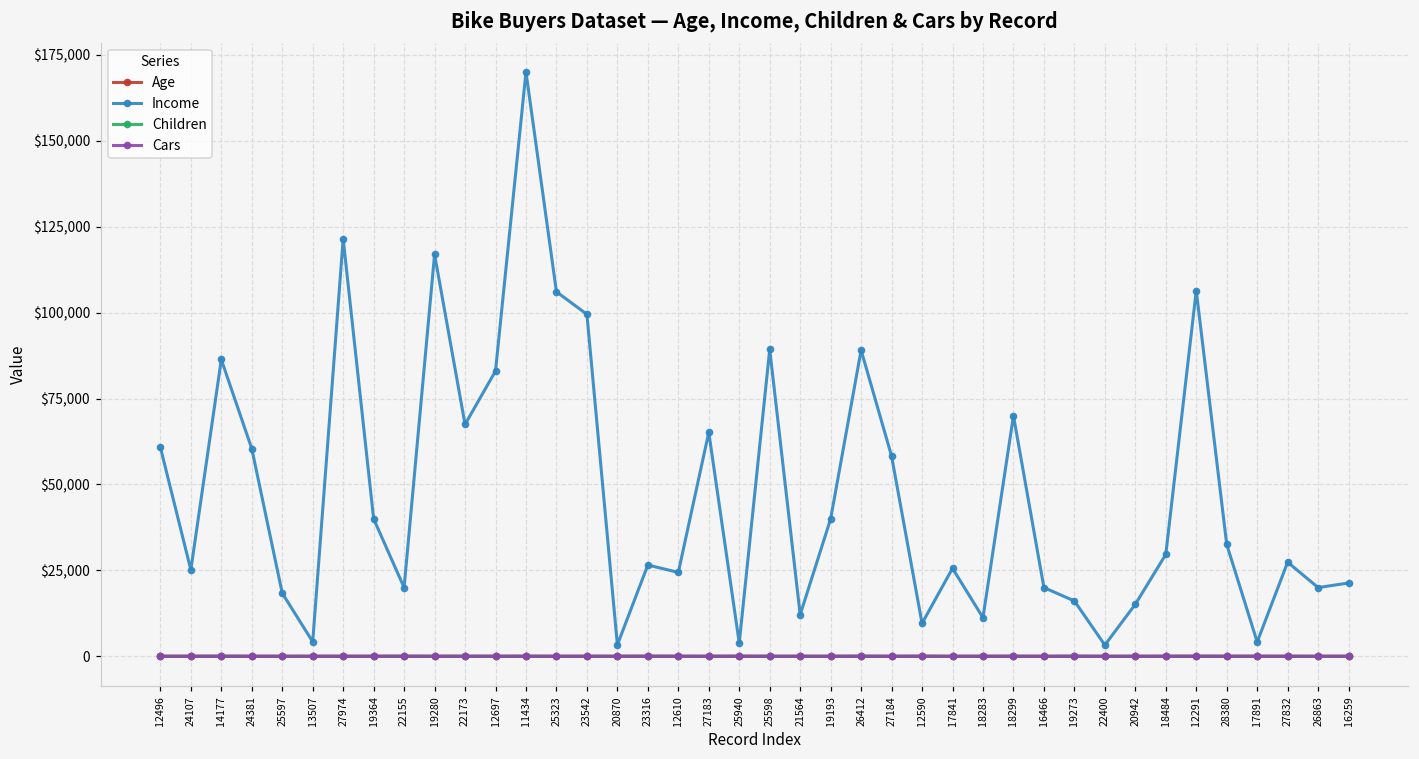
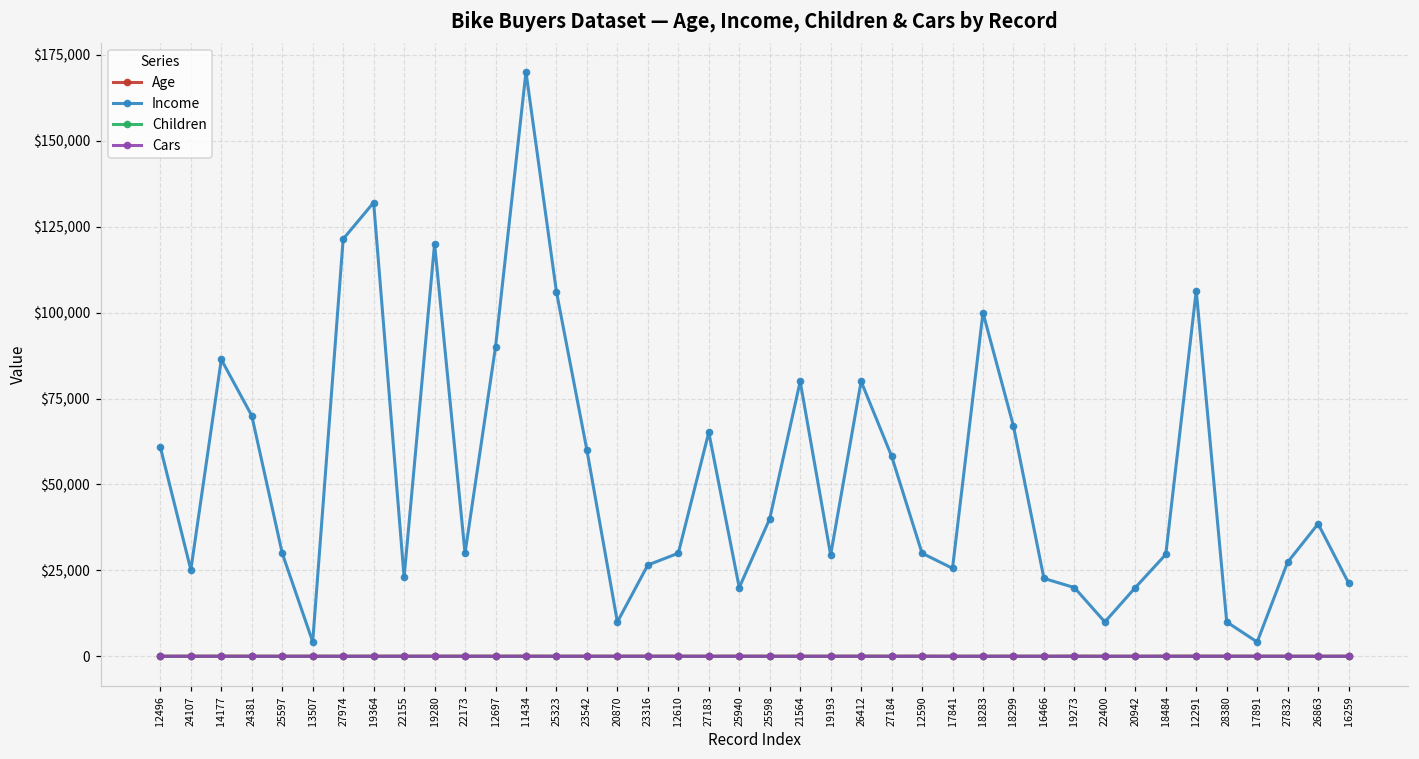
  {
    "Income": {
      "12496": "$61,000",
      "24107": "$25,000",
      "14177": "$86,000",
-     "24381": "$60,000",
-     "25597": "$18,000",
+     "24381": "$70,000",
+     "25597": "$30,000",
      "13507": "$4,000",
      "27974": "$121,000",
-     "19364": "$40,000",
-     "22155": "$20,000",
-     "19280": "$117,000",
-     "22173": "$67,000",
-     "12697": "$83,000",
+     "19364": "$132,000",
+     "22155": "$23,000",
+     "19280": "$120,000",
+     "22173": "$30,000",
+     "12697": "$90,000",
      "11434": "$170,000",
      "25323": "$106,000",
-     "23542": "$100,000",
-     "20870": "$3,000",
+     "23542": "$60,000",
+     "20870": "$10,000",
      "23316": "$27,000",
-     "12610": "$24,000",
+     "12610": "$30,000",
      "27183": "$65,000",
-     "25940": "$4,000",
-     "25598": "$89,000",
-     "21564": "$12,000",
-     "19193": "$40,000",
-     "26412": "$89,000",
+     "25940": "$20,000",
+     "25598": "$40,000",
+     "21564": "$80,000",
+     "19193": "$29,000",
+     "26412": "$80,000",
      "27184": "$58,000",
-     "12590": "$10,000",
+     "12590": "$30,000",
      "17841": "$26,000",
-     "18283": "$11,000",
-     "18299": "$70,000",
-     "16466": "$20,000",
-     "19273": "$16,000",
-     "22400": "$3,000",
-     "20942": "$15,000",
+     "18283": "$100,000",
+     "18299": "$67,000",
+     "16466": "$23,000",
+     "19273": "$20,000",
+     "22400": "$10,000",
+     "20942": "$20,000",
      "18484": "$30,000",
      "12291": "$106,000",
-     "28380": "$33,000",
+     "28380": "$10,000",
      "17891": "$4,000",
      "27832": "$27,000",
-     "26863": "$20,000",
+     "26863": "$39,000",
      "16259": "$21,000"
    }
  }
